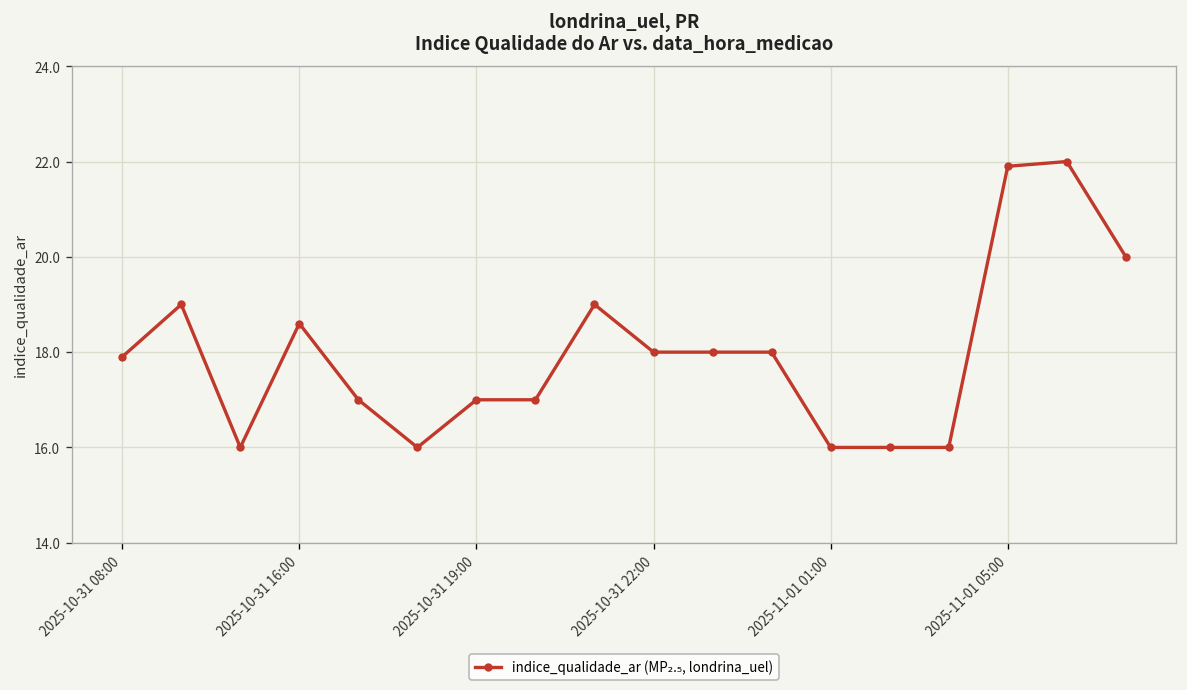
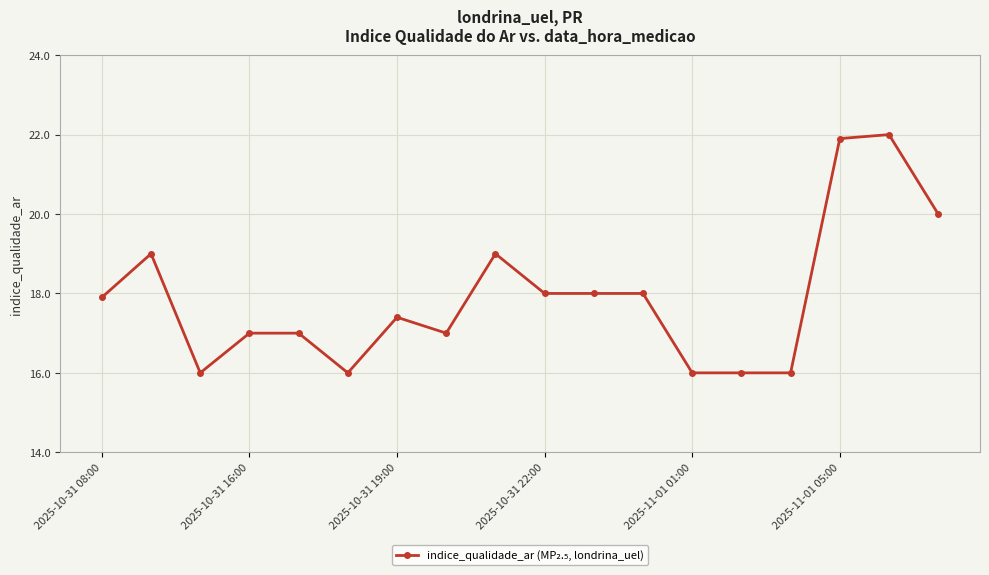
  {
    "2025-10-31 08:00": 17.9,
-   "2025-10-31 16:00": 18.6,
-   "2025-10-31 19:00": 17.0,
+   "2025-10-31 16:00": 17.0,
+   "2025-10-31 19:00": 17.4,
    "2025-10-31 22:00": 18.0,
    "2025-11-01 01:00": 16.0,
    "2025-11-01 05:00": 21.9
  }
